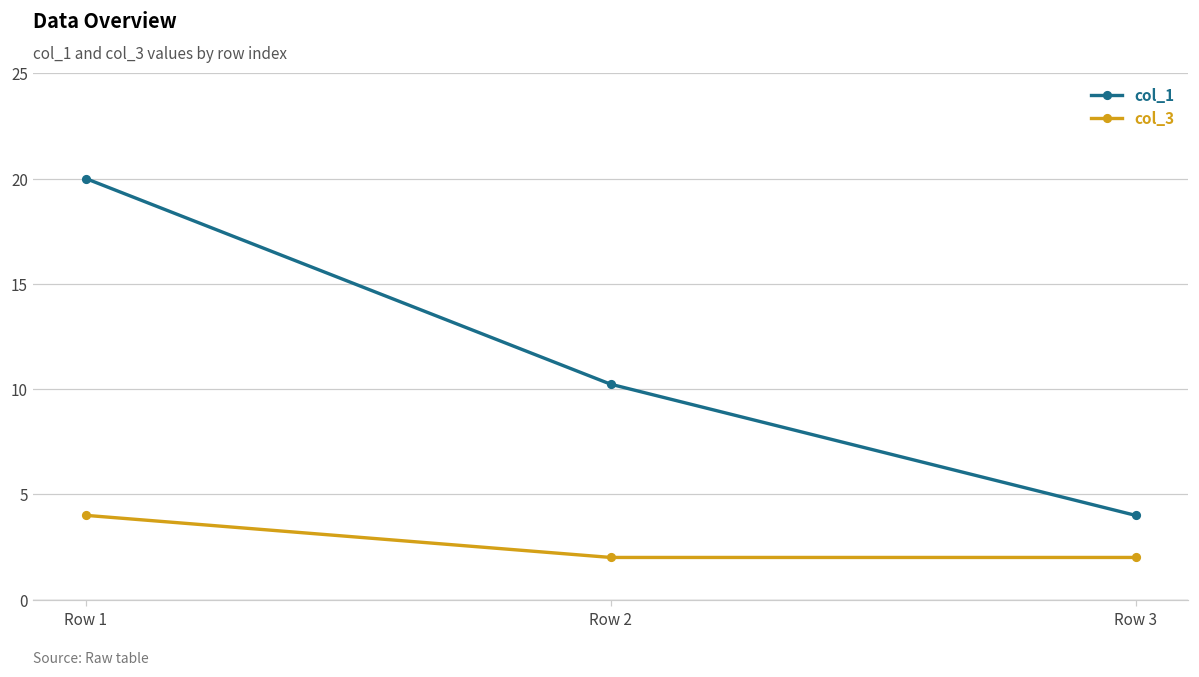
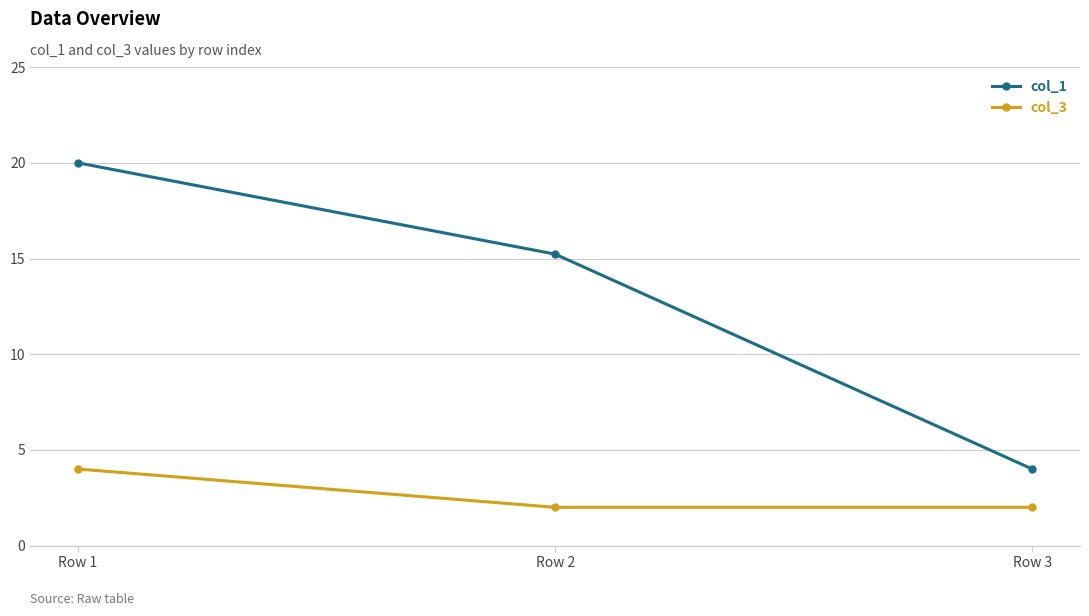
  {
    "col_1": {
      "Row 1": 20.0,
-     "Row 2": 10.2,
+     "Row 2": 15.2,
      "Row 3": 4.0
    },
    "col_3": {
      "Row 1": 4.0,
      "Row 2": 2.0,
      "Row 3": 2.0
    }
  }
